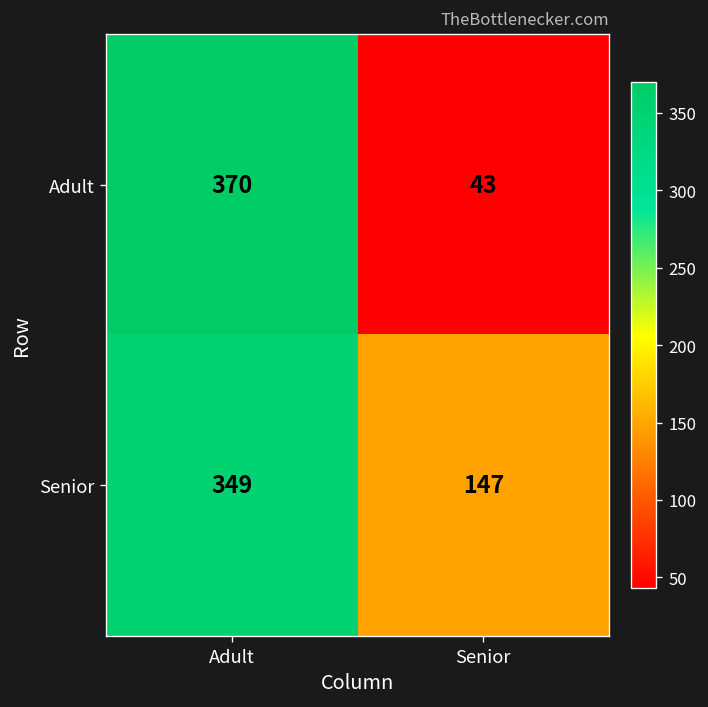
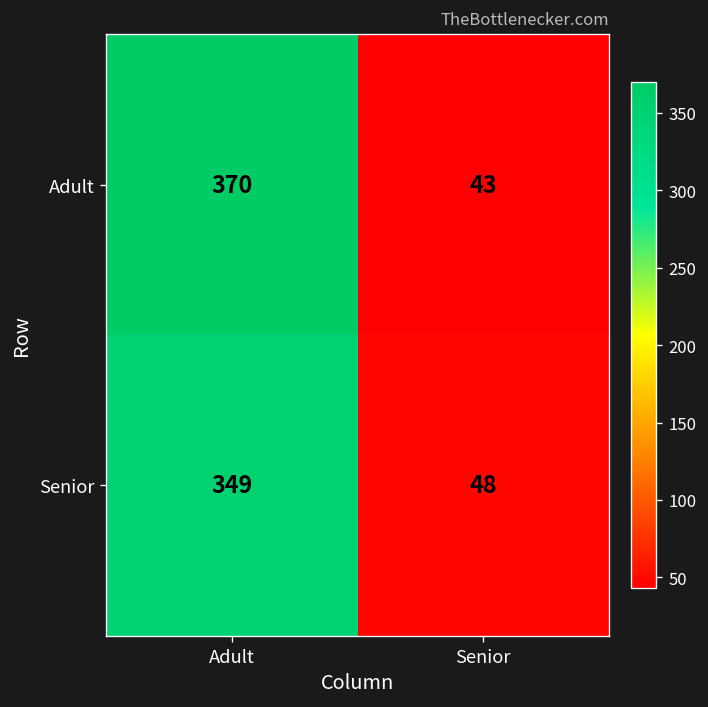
  {
    "Adult": {
      "Adult": 370,
      "Senior": 43
    },
    "Senior": {
      "Adult": 349,
-     "Senior": 147
+     "Senior": 48
    }
  }
